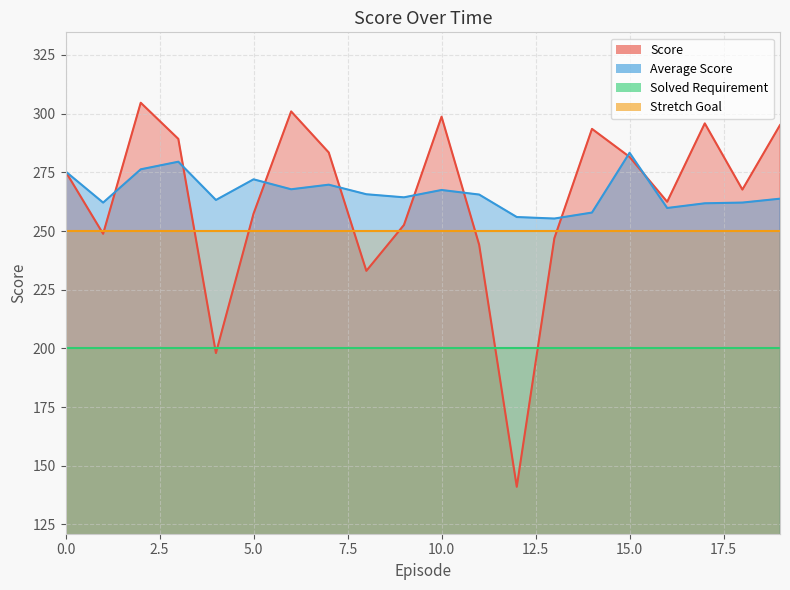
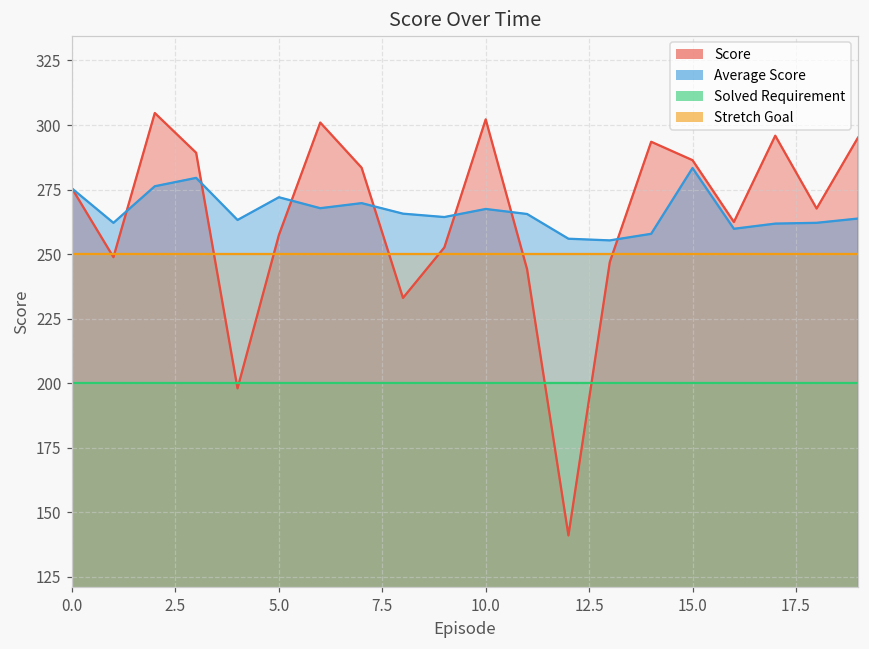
  {
    "Score": {
      "5.0": 257,
-     "10.0": 299,
-     "15.0": 282
+     "10.0": 302,
+     "15.0": 286
    },
    "Average Score": {
      "5.0": 272,
      "10.0": 267,
      "15.0": 283
    },
    "Solved Requirement": {
      "0.0": 200,
      "5.0": 200,
      "10.0": 200,
      "15.0": 200
    },
    "Stretch Goal": {
      "0.0": 250,
      "5.0": 250,
      "10.0": 250,
      "15.0": 250
    }
  }
